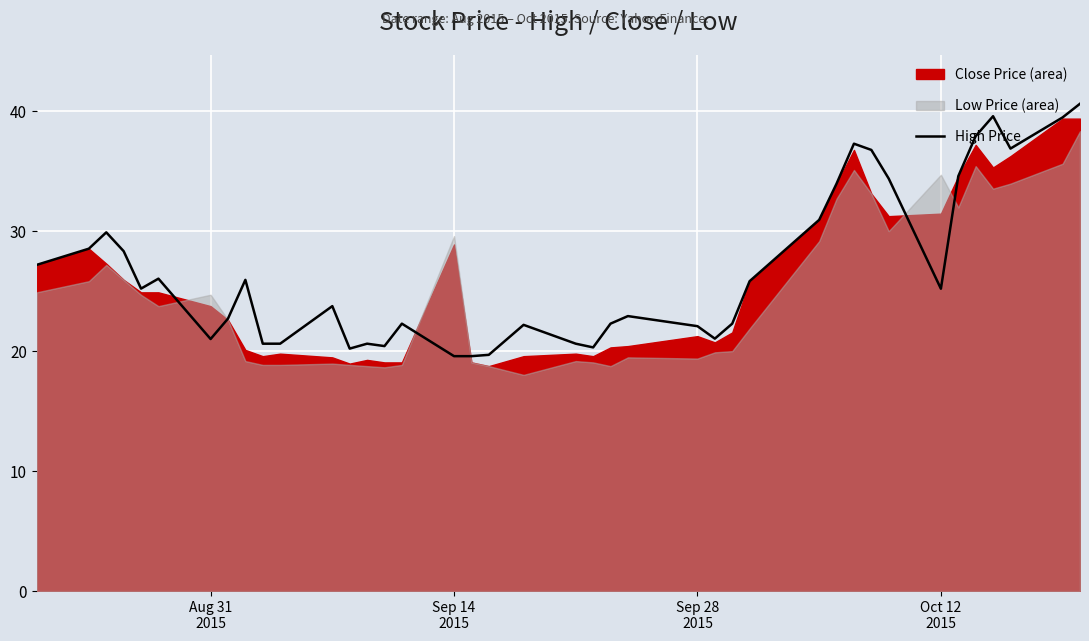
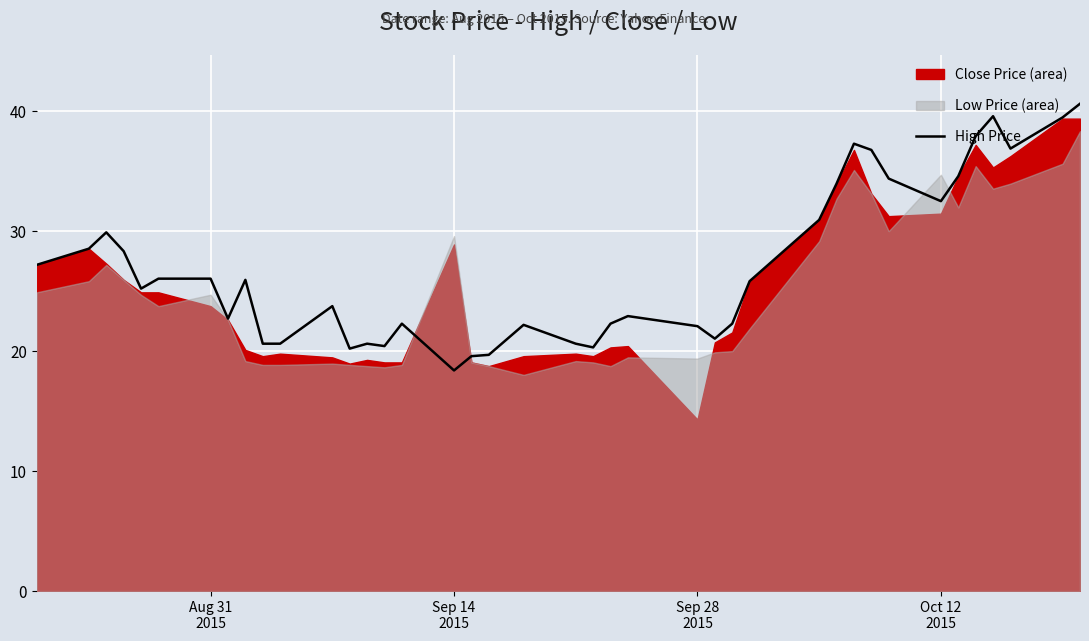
  {
    "High Price": {
-     "Aug 31 2015": 21.0,
-     "Sep 14 2015": 19.6,
+     "Aug 31 2015": 26.0,
+     "Sep 14 2015": 18.4,
      "Sep 28 2015": 22.1,
-     "Oct 12 2015": 25.2
+     "Oct 12 2015": 32.5
    },
    "Close Price (area)": {
      "Aug 31 2015": 23.8,
      "Sep 14 2015": 28.9,
-     "Sep 28 2015": 21.3,
+     "Sep 28 2015": 14.3,
      "Oct 12 2015": 31.5
    },
    "Low Price (area)": {
      "Aug 31 2015": 24.7,
      "Sep 14 2015": 29.6,
      "Sep 28 2015": 19.4,
      "Oct 12 2015": 34.7
    }
  }
